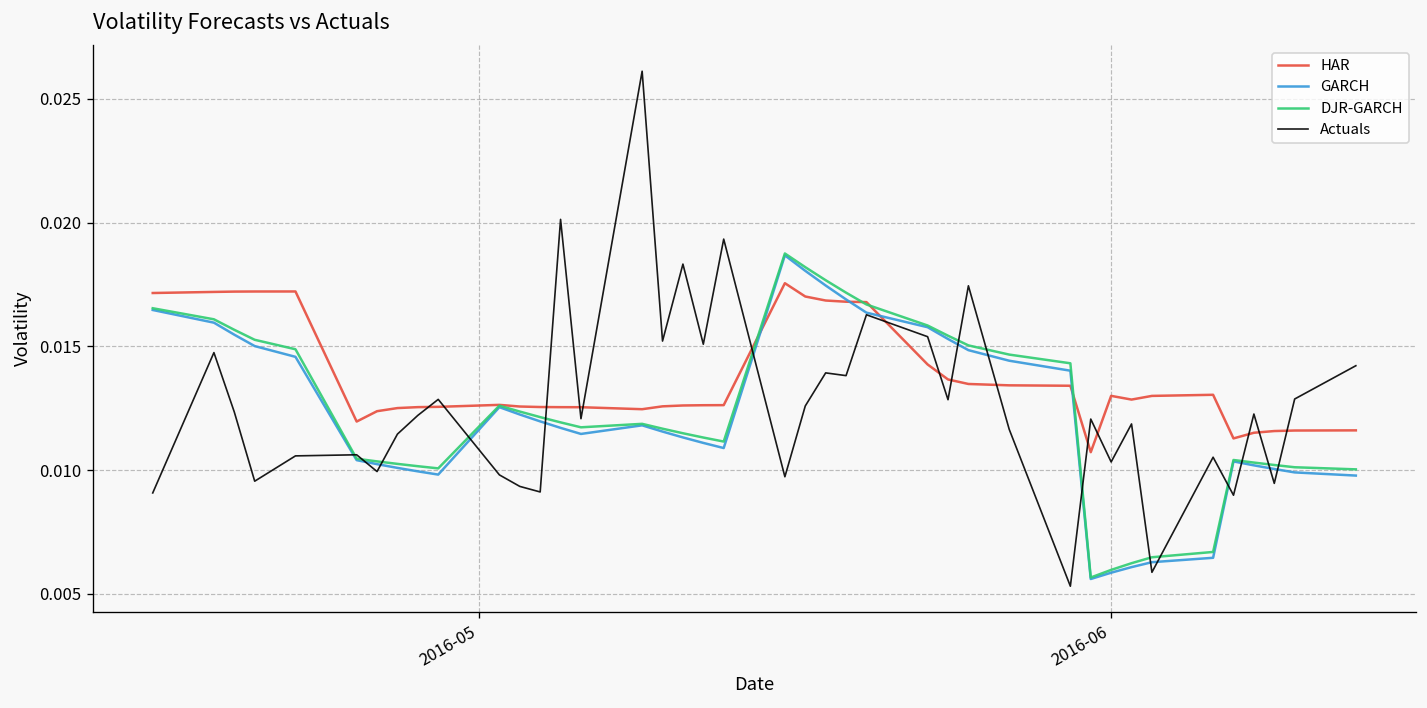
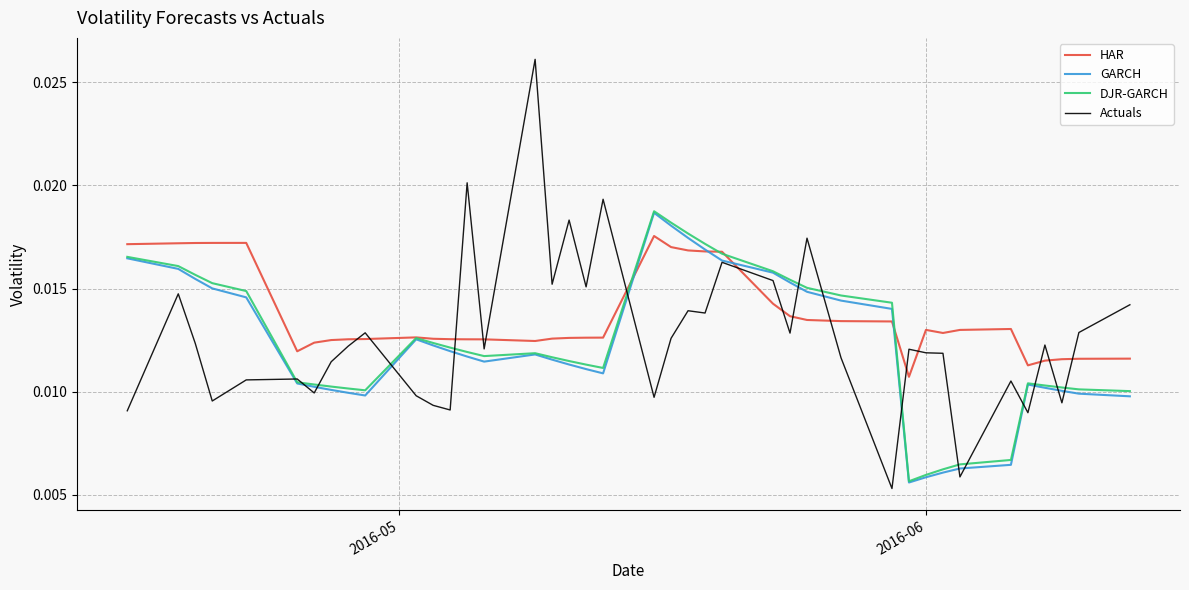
  {
    "HAR": {
      "2016-06": 0.0130
    },
    "Actuals": {
-     "2016-06": 0.0103
+     "2016-06": 0.0119
    }
  }
